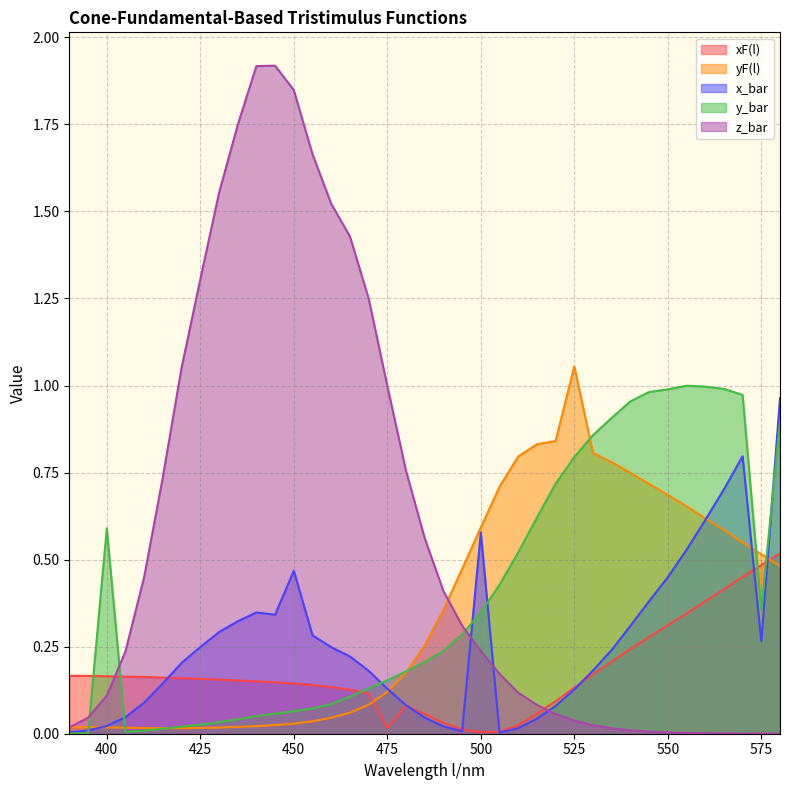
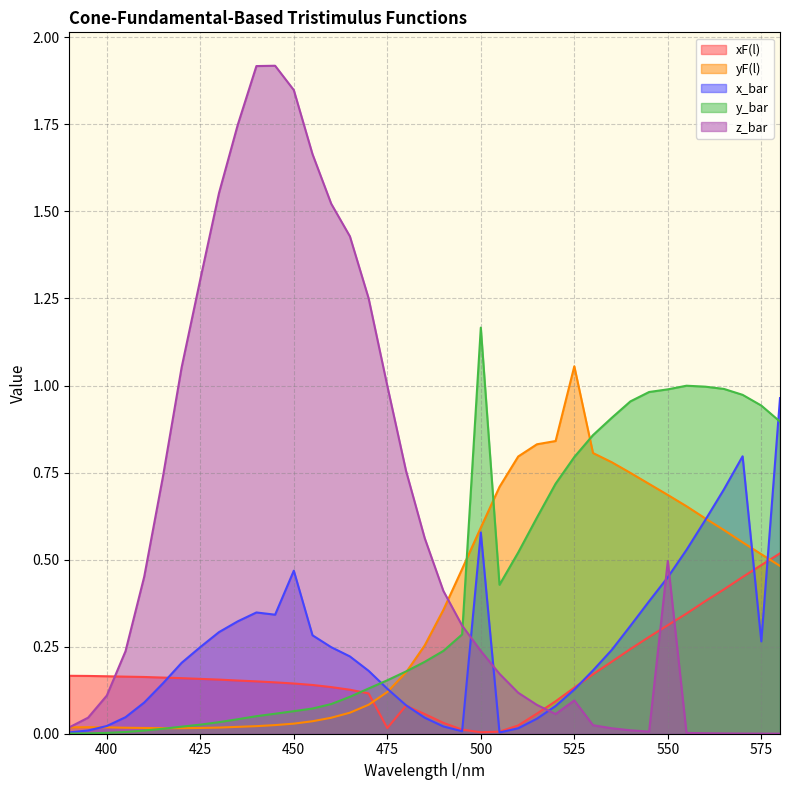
  {
    "xF(l)": {
      "400": 0.16,
      "425": 0.16,
      "450": 0.14,
      "475": 0.02,
      "500": 0.00,
      "550": 0.31,
      "575": 0.48
    },
    "yF(l)": {
      "425": 0.02,
      "450": 0.03,
      "475": 0.12,
      "500": 0.59,
      "525": 1.06,
      "550": 0.69,
      "575": 0.52
    },
    "x_bar": {
      "425": 0.25,
      "450": 0.47,
      "475": 0.13,
      "500": 0.58,
      "550": 0.45,
      "575": 0.27
    },
    "y_bar": {
-     "400": 0.59,
+     "400": 0.00,
      "425": 0.03,
      "450": 0.06,
      "475": 0.15,
-     "500": 0.35,
+     "500": 1.17,
      "525": 0.79,
      "550": 0.99,
-     "575": 0.36
+     "575": 0.94
    },
    "z_bar": {
      "400": 0.11,
      "425": 1.31,
      "450": 1.85,
      "475": 1.00,
      "500": 0.24,
-     "525": 0.04,
-     "550": 0.00,
+     "525": 0.10,
+     "550": 0.50,
      "575": 0.00
    }
  }
